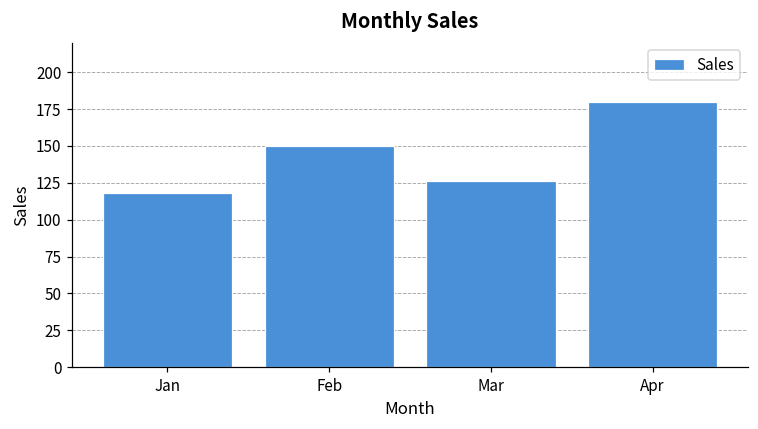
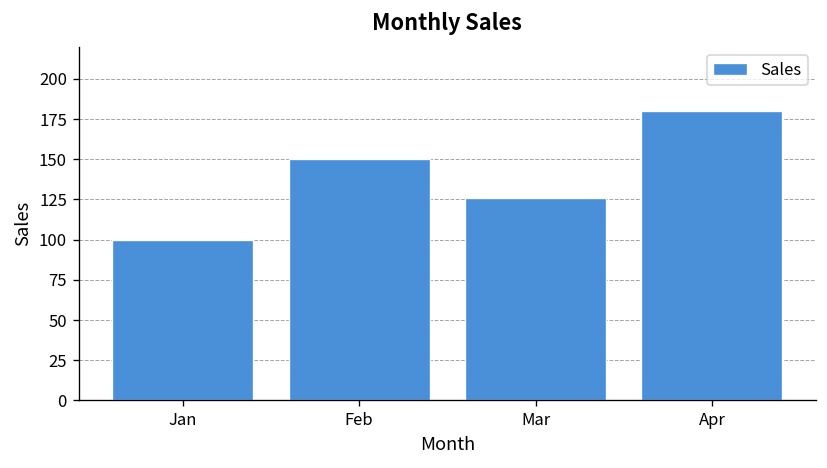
  {
-   "Jan": 118,
+   "Jan": 100,
    "Feb": 150,
    "Mar": 126,
    "Apr": 180
  }
